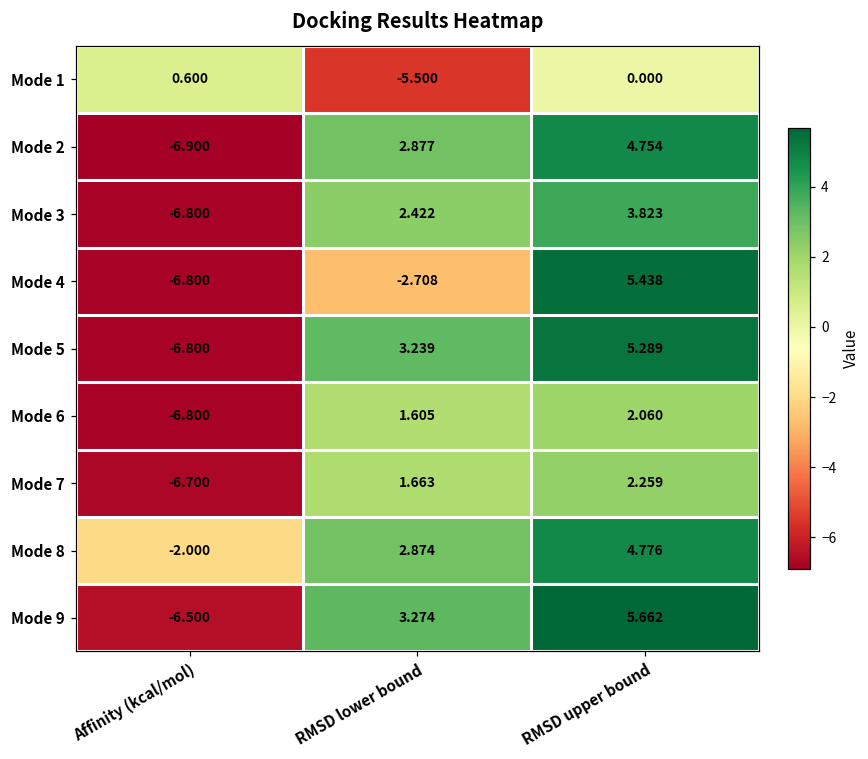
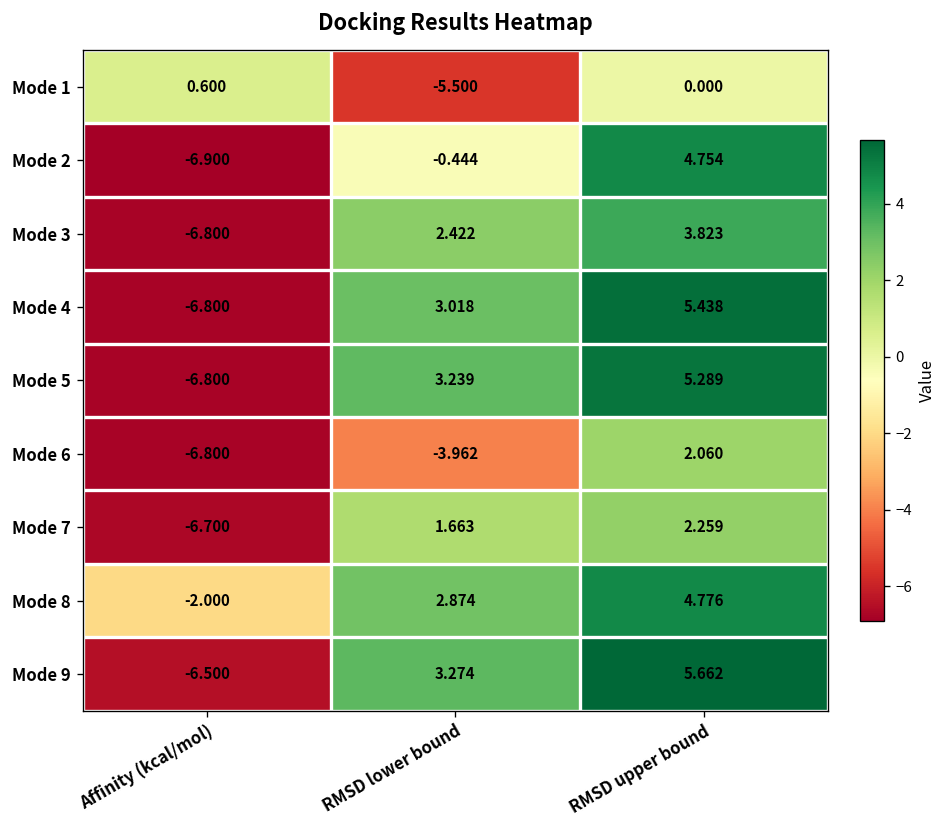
  {
    "Mode 1": {
      "Affinity (kcal/mol)": 0.600,
      "RMSD lower bound": -5.500,
      "RMSD upper bound": 0.000
    },
    "Mode 2": {
      "Affinity (kcal/mol)": -6.900,
-     "RMSD lower bound": 2.877,
+     "RMSD lower bound": -0.444,
      "RMSD upper bound": 4.754
    },
    "Mode 3": {
      "Affinity (kcal/mol)": -6.800,
      "RMSD lower bound": 2.422,
      "RMSD upper bound": 3.823
    },
    "Mode 4": {
      "Affinity (kcal/mol)": -6.800,
-     "RMSD lower bound": -2.708,
+     "RMSD lower bound": 3.018,
      "RMSD upper bound": 5.438
    },
    "Mode 5": {
      "Affinity (kcal/mol)": -6.800,
      "RMSD lower bound": 3.239,
      "RMSD upper bound": 5.289
    },
    "Mode 6": {
      "Affinity (kcal/mol)": -6.800,
-     "RMSD lower bound": 1.605,
+     "RMSD lower bound": -3.962,
      "RMSD upper bound": 2.060
    },
    "Mode 7": {
      "Affinity (kcal/mol)": -6.700,
      "RMSD lower bound": 1.663,
      "RMSD upper bound": 2.259
    },
    "Mode 8": {
      "Affinity (kcal/mol)": -2.000,
      "RMSD lower bound": 2.874,
      "RMSD upper bound": 4.776
    },
    "Mode 9": {
      "Affinity (kcal/mol)": -6.500,
      "RMSD lower bound": 3.274,
      "RMSD upper bound": 5.662
    }
  }
